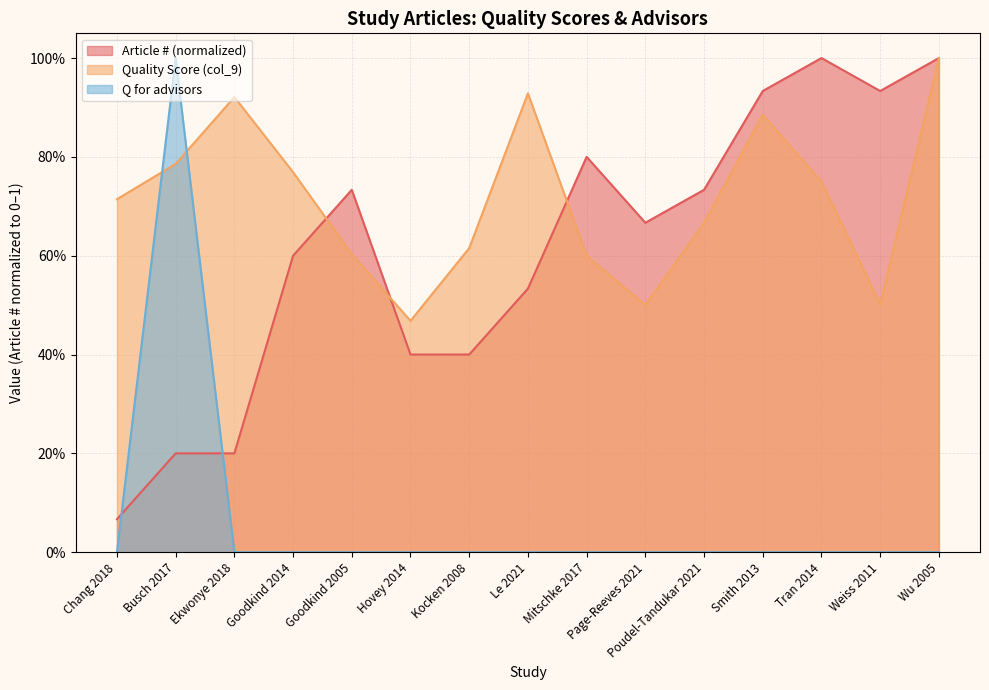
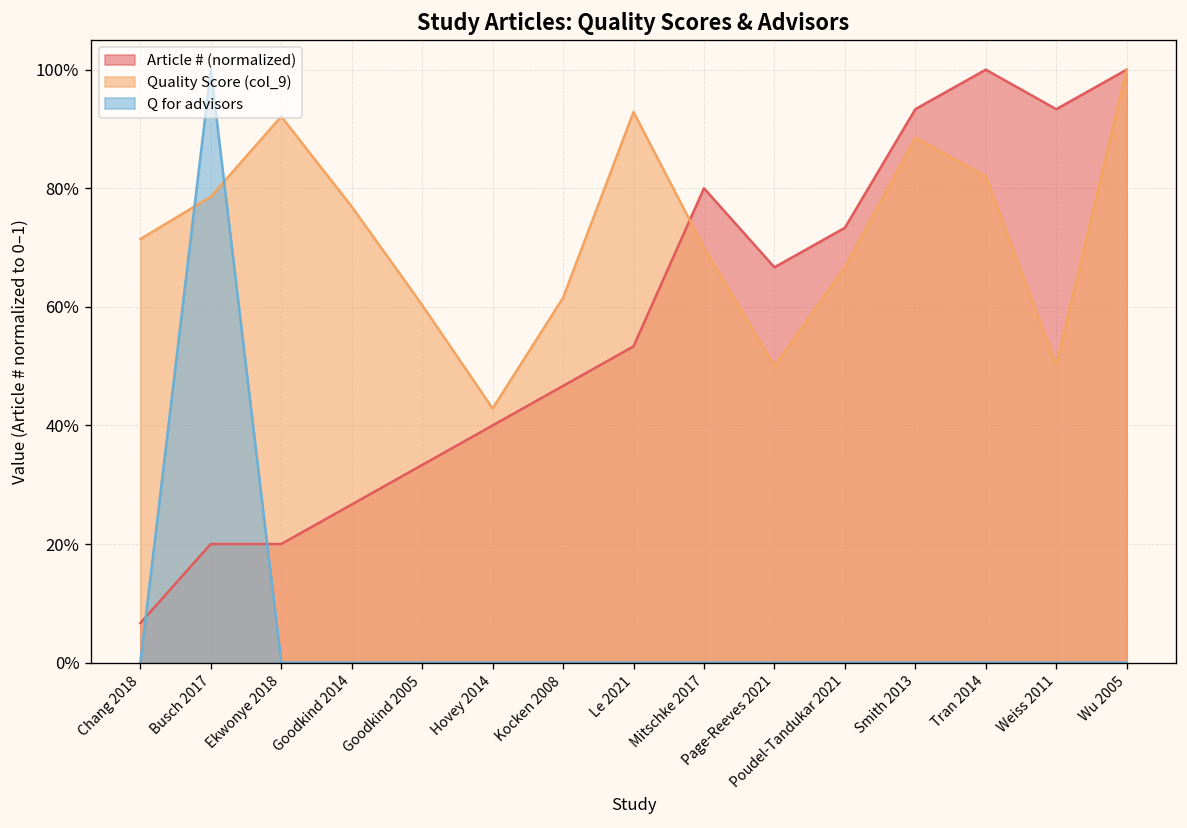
  {
    "Article # (normalized)": {
      "Chang 2018": "7%",
      "Busch 2017": "20%",
      "Ekwonye 2018": "20%",
-     "Goodkind 2014": "60%",
-     "Goodkind 2005": "73%",
+     "Goodkind 2014": "27%",
+     "Goodkind 2005": "33%",
      "Hovey 2014": "40%",
-     "Kocken 2008": "40%",
+     "Kocken 2008": "47%",
      "Le 2021": "53%",
      "Mitschke 2017": "80%",
      "Page-Reeves 2021": "67%",
      "Poudel-Tandukar 2021": "73%",
      "Smith 2013": "93%",
      "Tran 2014": "100%",
      "Weiss 2011": "93%"
    },
    "Quality Score (col_9)": {
      "Chang 2018": "71%",
      "Busch 2017": "79%",
      "Goodkind 2014": "77%",
      "Goodkind 2005": "60%",
-     "Hovey 2014": "47%",
+     "Hovey 2014": "43%",
      "Kocken 2008": "62%",
      "Le 2021": "93%",
-     "Mitschke 2017": "60%",
+     "Mitschke 2017": "70%",
      "Page-Reeves 2021": "50%",
      "Poudel-Tandukar 2021": "67%",
      "Smith 2013": "88%",
-     "Tran 2014": "75%",
+     "Tran 2014": "82%",
      "Weiss 2011": "50%"
    },
    "Q for advisors": {
      "Chang 2018": "0%",
      "Ekwonye 2018": "0%",
      "Goodkind 2014": "0%",
      "Goodkind 2005": "0%",
      "Hovey 2014": "0%",
      "Kocken 2008": "0%",
      "Le 2021": "0%",
      "Mitschke 2017": "0%",
      "Page-Reeves 2021": "0%",
      "Poudel-Tandukar 2021": "0%",
      "Smith 2013": "0%",
      "Tran 2014": "0%",
      "Weiss 2011": "0%",
      "Wu 2005": "0%"
    }
  }
